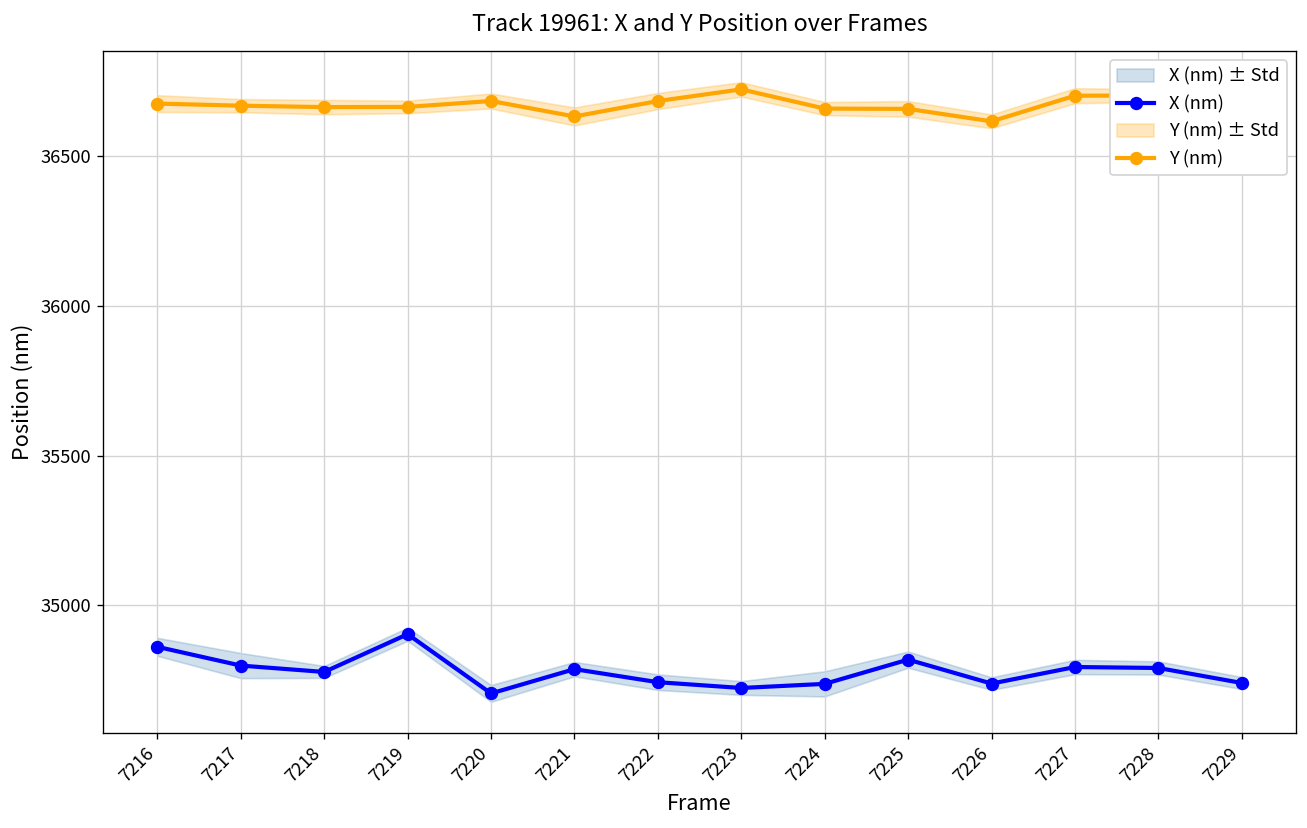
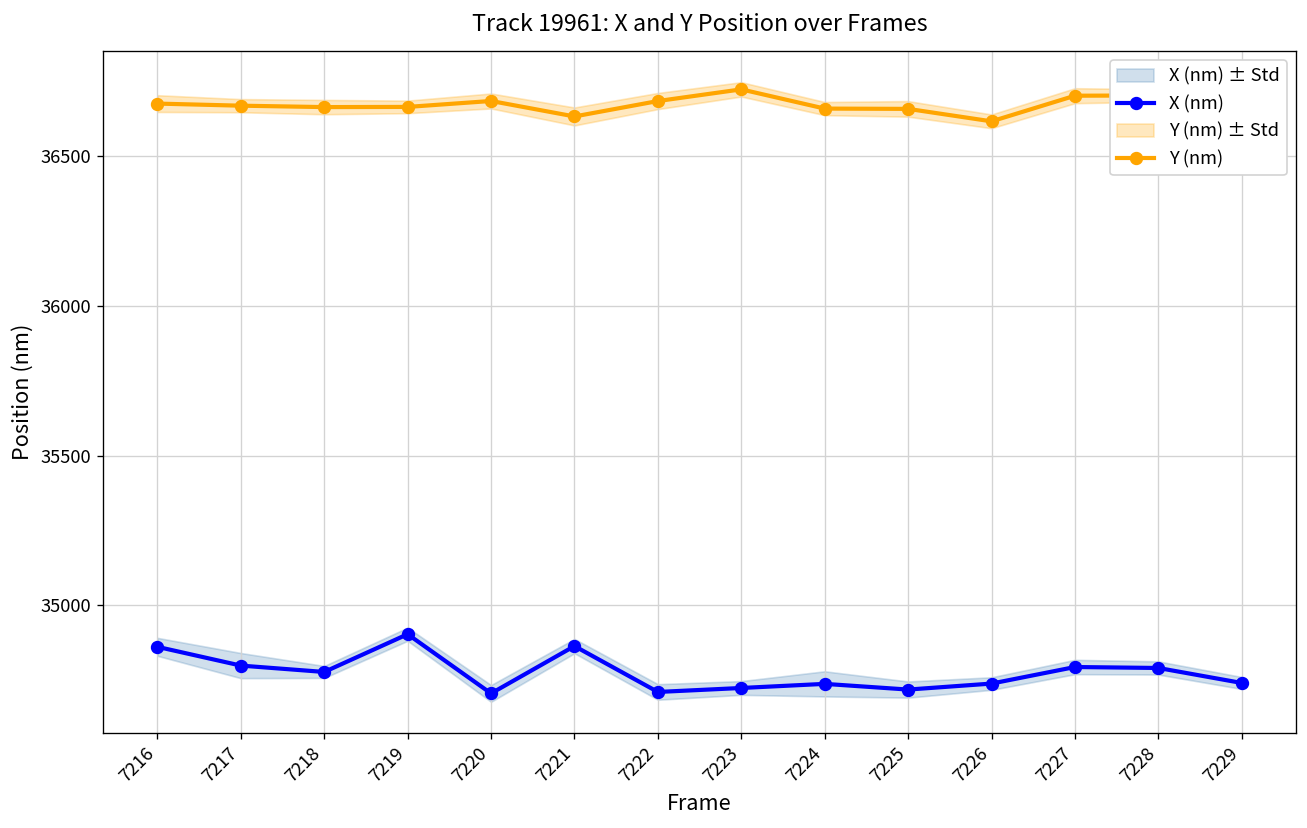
  {
    "X (nm)": {
      "7216": 34860,
      "7217": 34800,
      "7218": 34780,
      "7219": 34900,
      "7220": 34710,
-     "7221": 34790,
-     "7222": 34740,
+     "7221": 34860,
+     "7222": 34710,
      "7223": 34720,
      "7224": 34740,
-     "7225": 34820,
+     "7225": 34720,
      "7226": 34740,
      "7227": 34790,
      "7228": 34790,
      "7229": 34740
    }
  }
